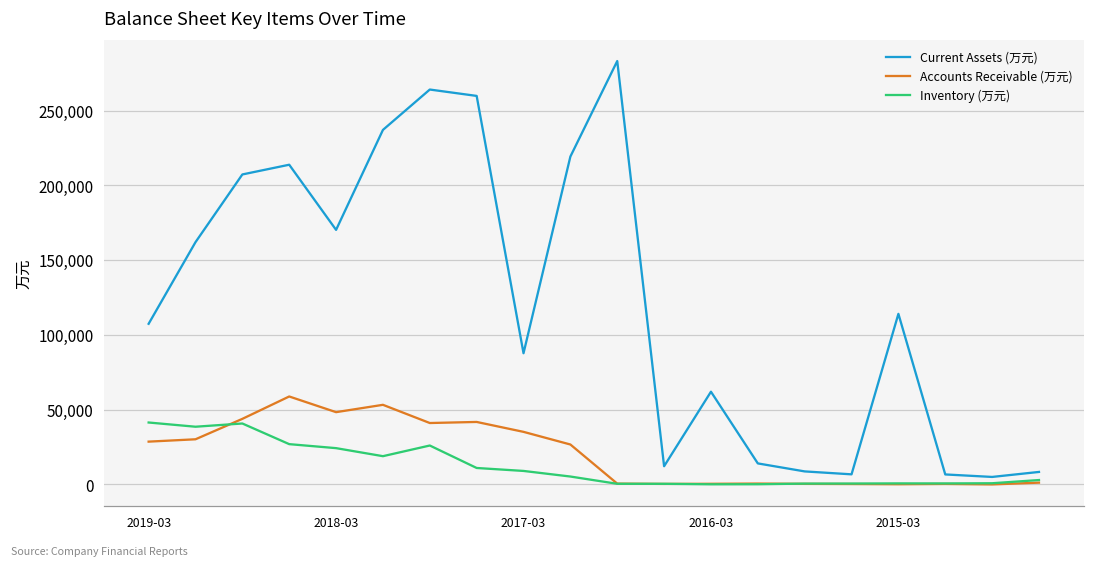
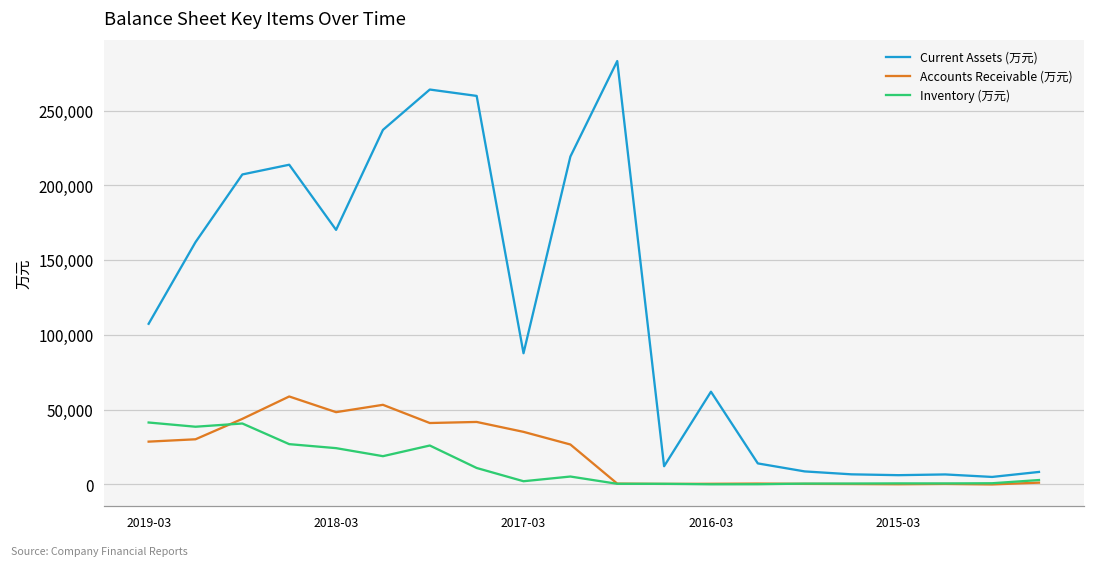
  {
    "Current Assets (万元)": {
      "2019-03": "107,000",
      "2018-03": "170,000",
      "2017-03": "88,000",
      "2016-03": "62,000",
-     "2015-03": "114,000"
+     "2015-03": "6,000"
    },
    "Accounts Receivable (万元)": {
      "2019-03": "29,000",
      "2018-03": "48,000",
      "2017-03": "35,000"
    },
    "Inventory (万元)": {
      "2019-03": "41,000",
      "2018-03": "24,000",
-     "2017-03": "9,000"
+     "2017-03": "2,000"
    }
  }
